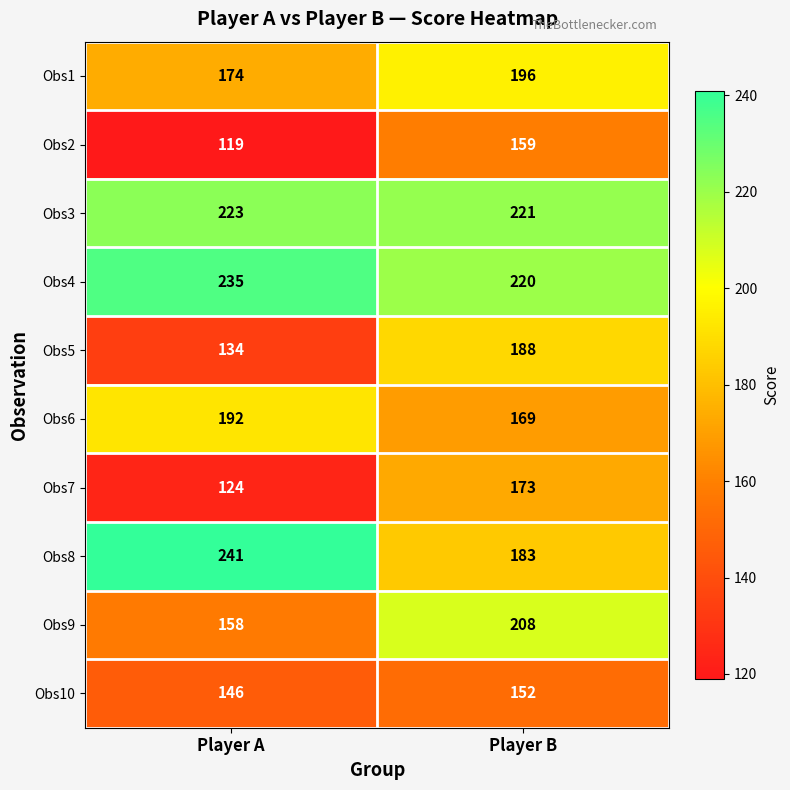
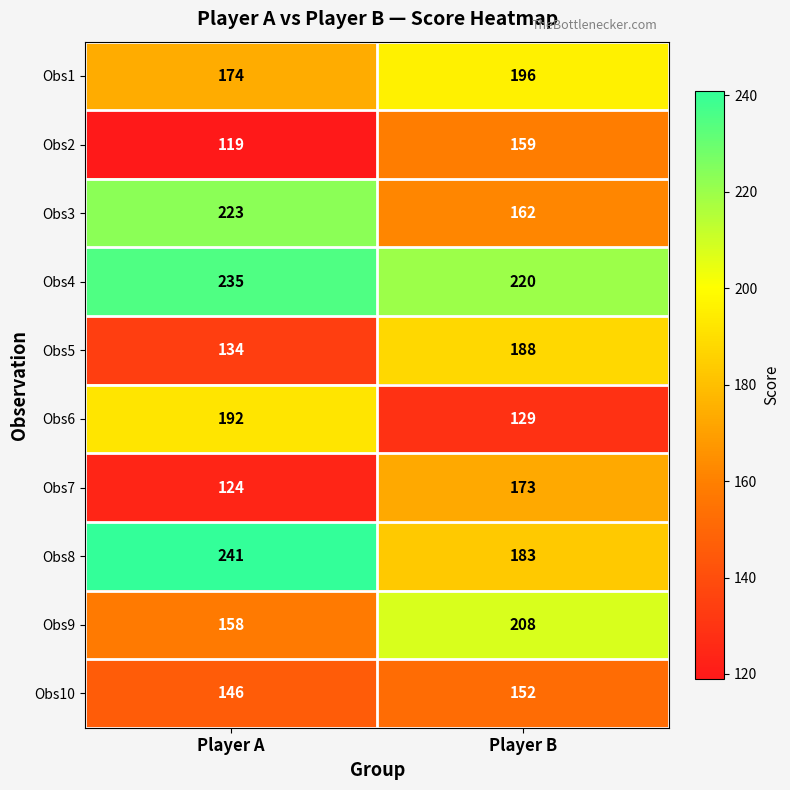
  {
    "Obs1": {
      "Player A": 174,
      "Player B": 196
    },
    "Obs2": {
      "Player A": 119,
      "Player B": 159
    },
    "Obs3": {
      "Player A": 223,
-     "Player B": 221
+     "Player B": 162
    },
    "Obs4": {
      "Player A": 235,
      "Player B": 220
    },
    "Obs5": {
      "Player A": 134,
      "Player B": 188
    },
    "Obs6": {
      "Player A": 192,
-     "Player B": 169
+     "Player B": 129
    },
    "Obs7": {
      "Player A": 124,
      "Player B": 173
    },
    "Obs8": {
      "Player A": 241,
      "Player B": 183
    },
    "Obs9": {
      "Player A": 158,
      "Player B": 208
    },
    "Obs10": {
      "Player A": 146,
      "Player B": 152
    }
  }
